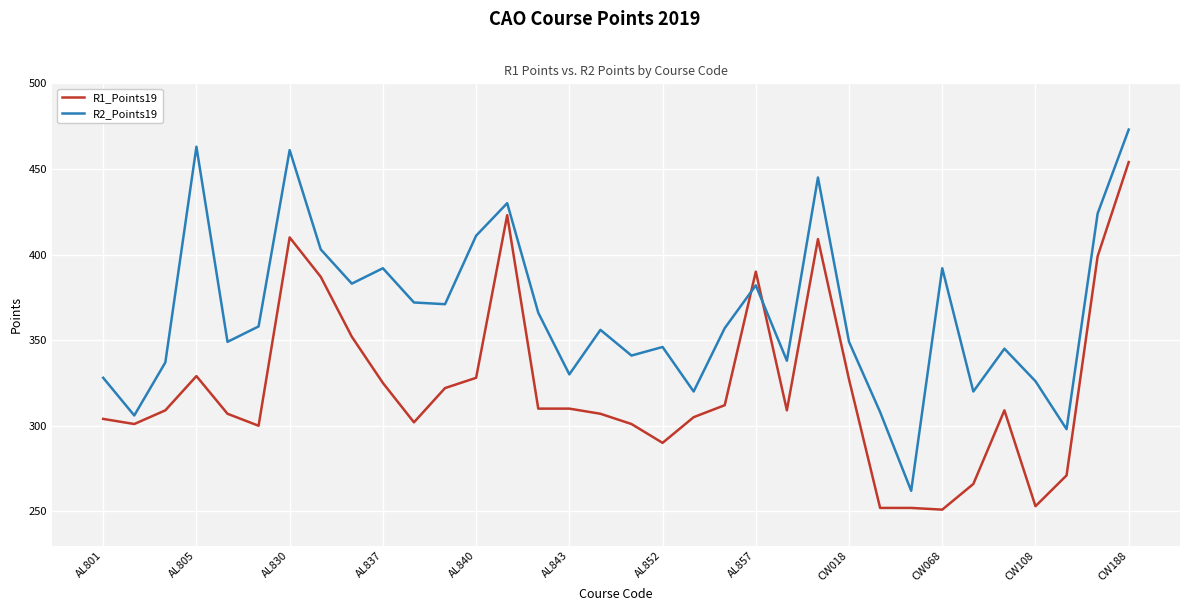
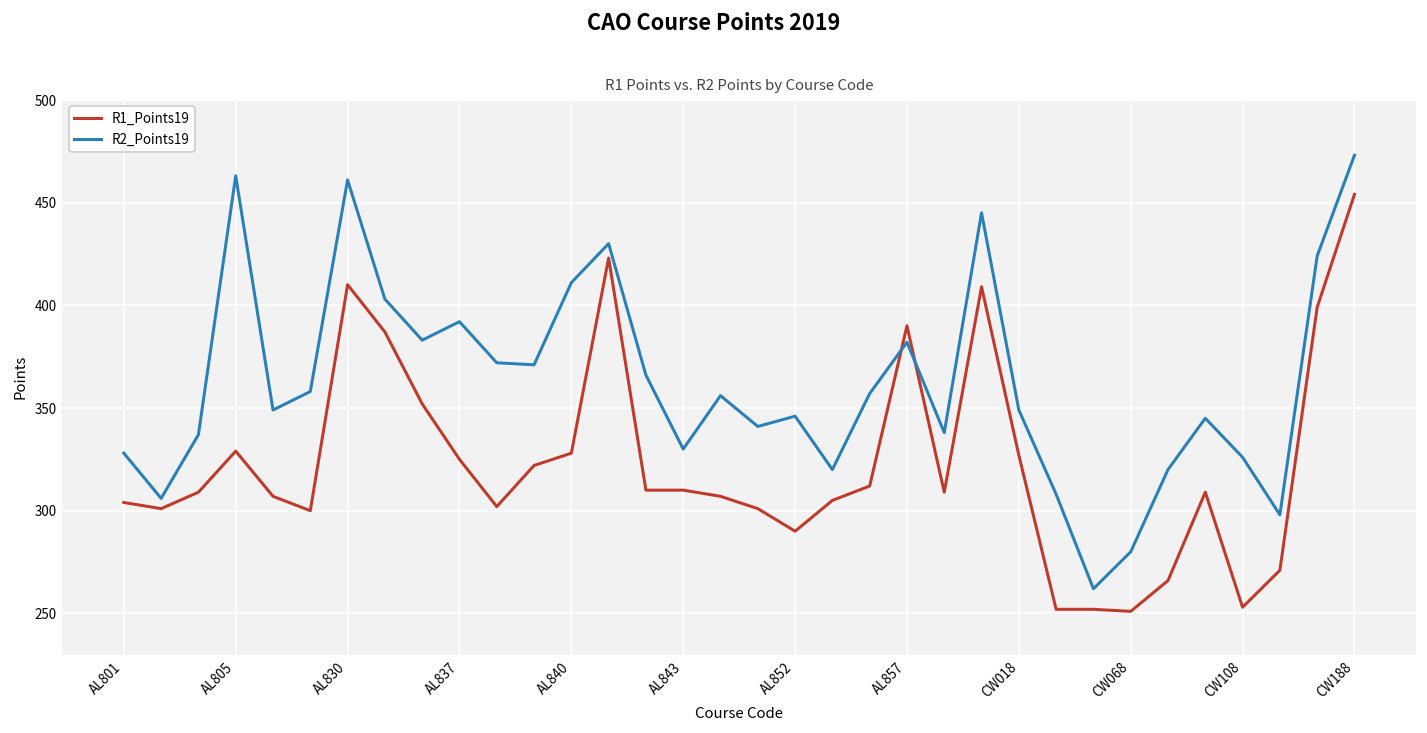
  {
    "R1_Points19": {
      "AL801": 304,
      "AL805": 329,
      "AL830": 410,
      "AL837": 325,
      "AL840": 328,
      "AL843": 310,
      "AL852": 290,
      "AL857": 390,
      "CW018": 327,
      "CW068": 251,
      "CW108": 253,
      "CW188": 454
    },
    "R2_Points19": {
      "AL801": 328,
      "AL805": 463,
      "AL830": 461,
      "AL837": 392,
      "AL840": 411,
      "AL843": 330,
      "AL852": 346,
      "AL857": 382,
      "CW018": 349,
-     "CW068": 392,
+     "CW068": 280,
      "CW108": 326,
      "CW188": 473
    }
  }
